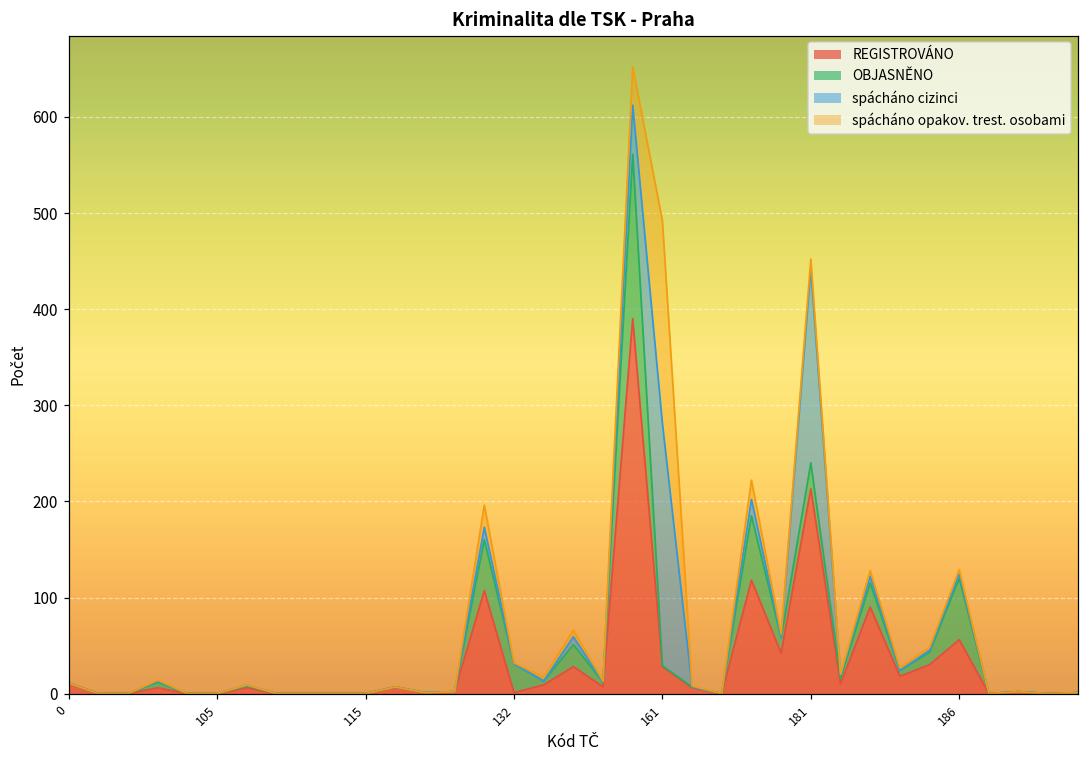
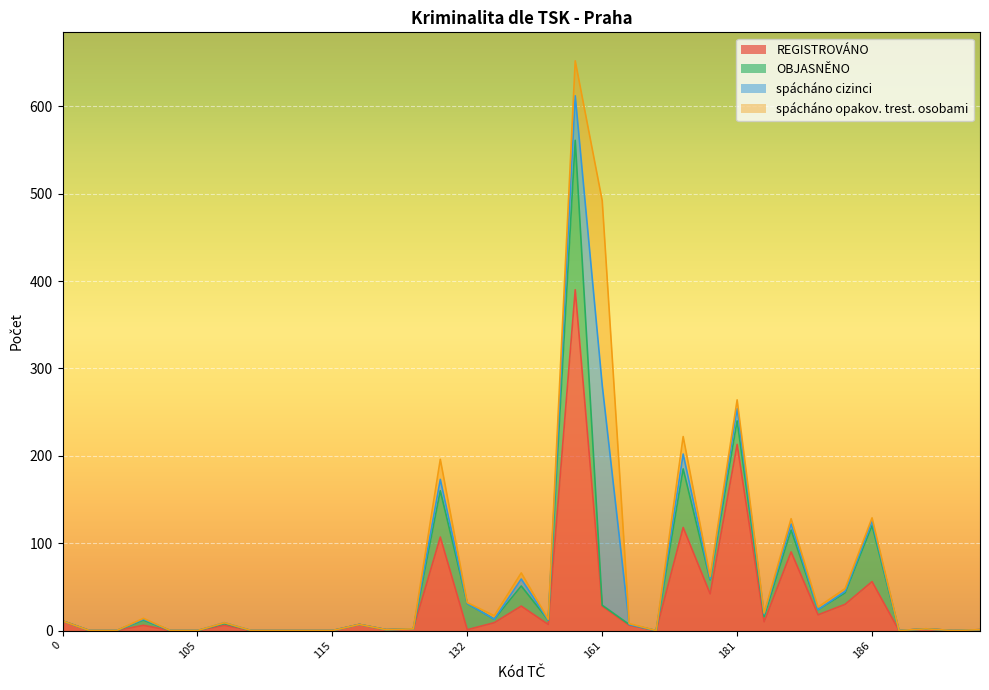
  {
    "REGISTROVÁNO": {
      "132": 0,
      "181": 210,
      "186": 60
    },
    "OBJASNĚNO": {
      "181": 30,
      "186": 60
    },
    "spácháno cizinci": {
      "161": 250,
-     "181": 200,
+     "181": 10,
      "186": 10
    },
    "spácháno opakov. trest. osobami": {
      "161": 210,
      "181": 10,
      "186": 0
    }
  }
